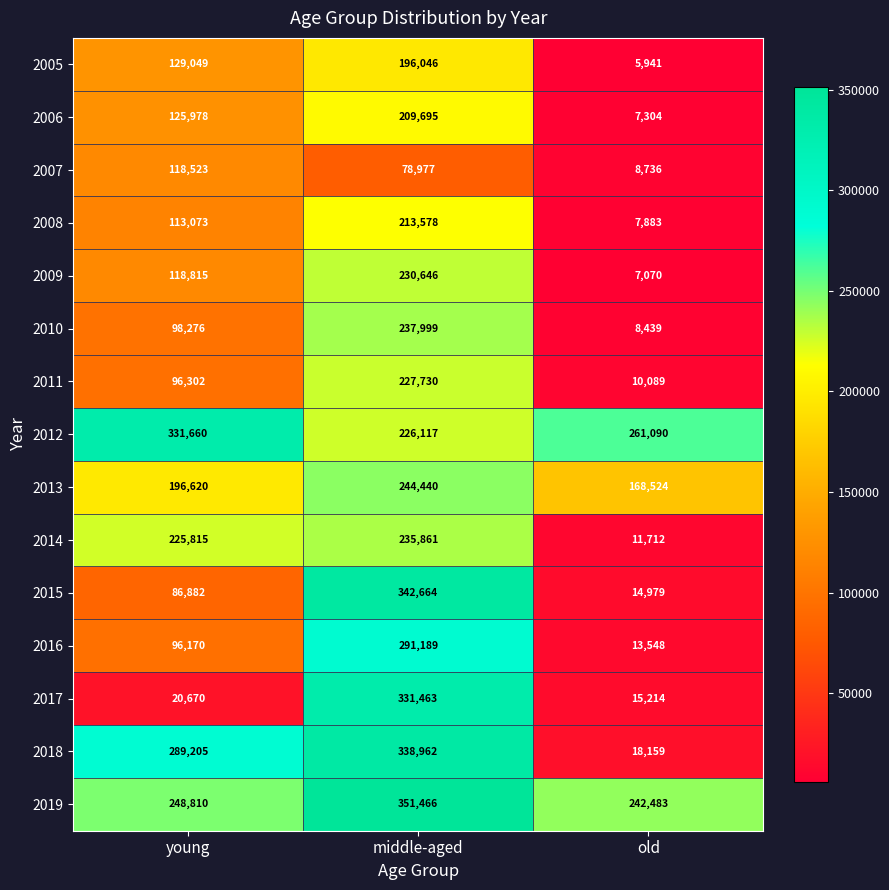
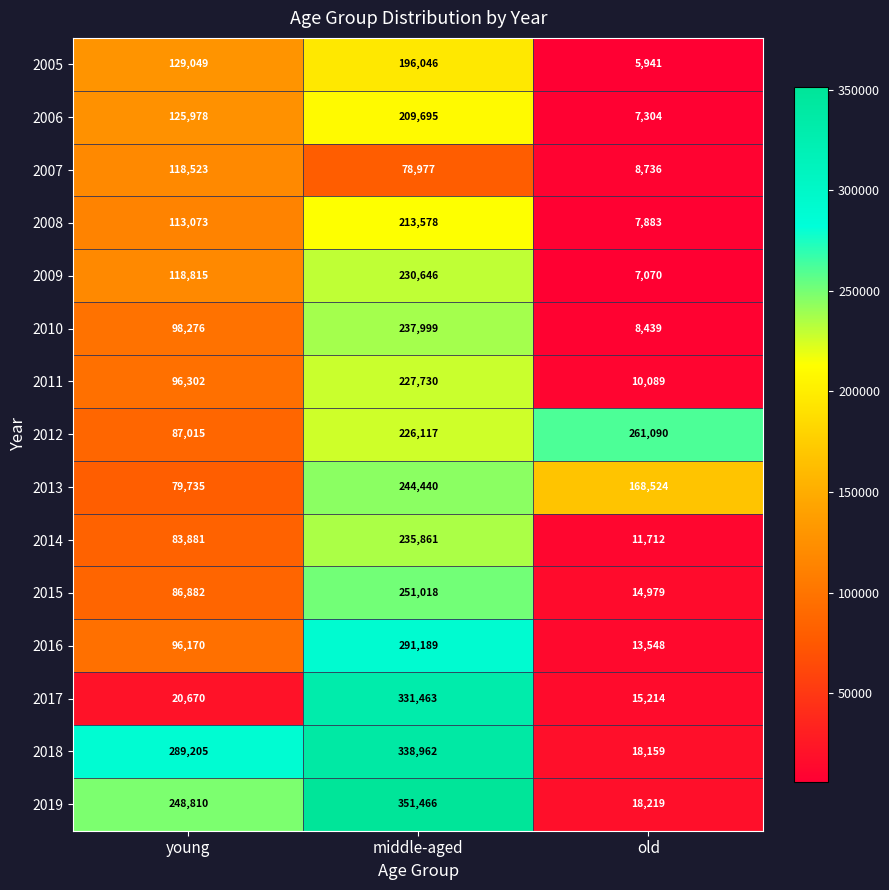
  {
    "2005": {
      "young": "129,049",
      "middle-aged": "196,046",
      "old": "5,941"
    },
    "2006": {
      "young": "125,978",
      "middle-aged": "209,695",
      "old": "7,304"
    },
    "2007": {
      "young": "118,523",
      "middle-aged": "78,977",
      "old": "8,736"
    },
    "2008": {
      "young": "113,073",
      "middle-aged": "213,578",
      "old": "7,883"
    },
    "2009": {
      "young": "118,815",
      "middle-aged": "230,646",
      "old": "7,070"
    },
    "2010": {
      "young": "98,276",
      "middle-aged": "237,999",
      "old": "8,439"
    },
    "2011": {
      "young": "96,302",
      "middle-aged": "227,730",
      "old": "10,089"
    },
    "2012": {
-     "young": "331,660",
+     "young": "87,015",
      "middle-aged": "226,117",
      "old": "261,090"
    },
    "2013": {
-     "young": "196,620",
+     "young": "79,735",
      "middle-aged": "244,440",
      "old": "168,524"
    },
    "2014": {
-     "young": "225,815",
+     "young": "83,881",
      "middle-aged": "235,861",
      "old": "11,712"
    },
    "2015": {
      "young": "86,882",
-     "middle-aged": "342,664",
+     "middle-aged": "251,018",
      "old": "14,979"
    },
    "2016": {
      "young": "96,170",
      "middle-aged": "291,189",
      "old": "13,548"
    },
    "2017": {
      "young": "20,670",
      "middle-aged": "331,463",
      "old": "15,214"
    },
    "2018": {
      "young": "289,205",
      "middle-aged": "338,962",
      "old": "18,159"
    },
    "2019": {
      "young": "248,810",
      "middle-aged": "351,466",
-     "old": "242,483"
+     "old": "18,219"
    }
  }
